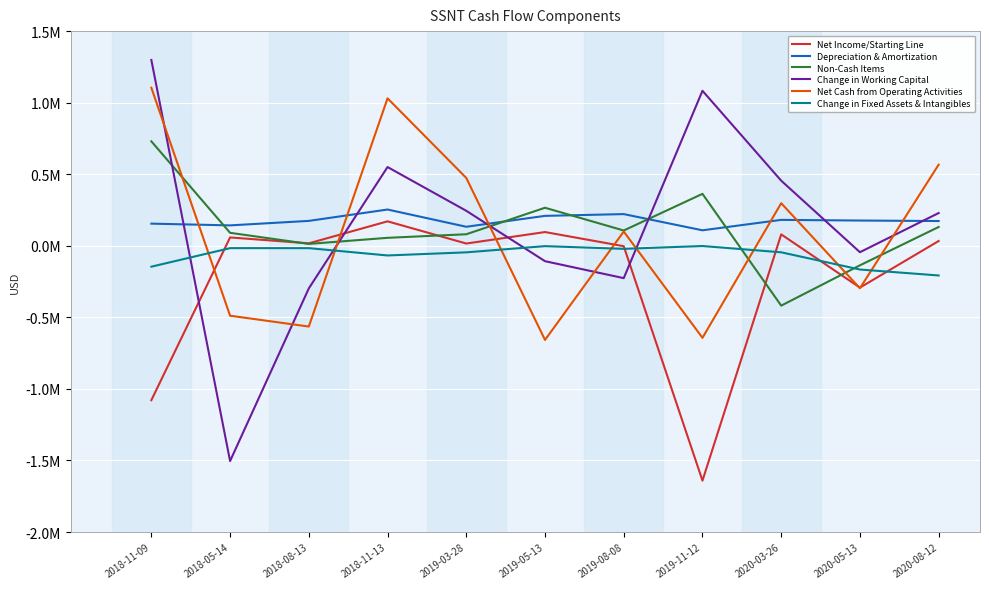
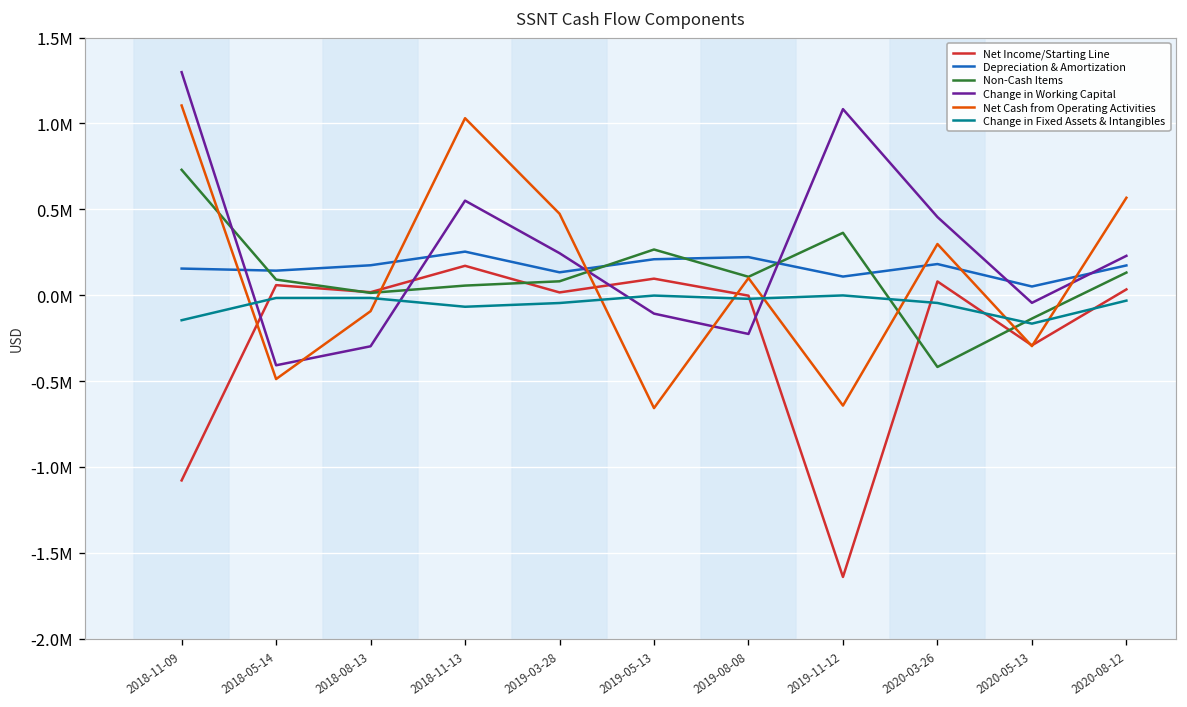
  {
    "Net Income/Starting Line": {
      "2018-11-09": -1080000,
      "2018-05-14": 60000,
      "2018-11-13": 170000,
      "2019-03-28": 20000,
      "2019-05-13": 100000,
      "2019-08-08": 0,
      "2019-11-12": -1640000,
      "2020-03-26": 80000,
      "2020-08-12": 30000
    },
    "Depreciation & Amortization": {
      "2018-11-09": 150000,
      "2018-05-14": 140000,
      "2018-08-13": 170000,
      "2018-11-13": 250000,
      "2019-03-28": 130000,
      "2019-05-13": 210000,
      "2019-08-08": 220000,
      "2019-11-12": 110000,
      "2020-03-26": 180000,
-     "2020-05-13": 180000,
+     "2020-05-13": 50000,
      "2020-08-12": 170000
    },
    "Non-Cash Items": {
      "2018-11-09": 730000,
      "2018-05-14": 90000,
      "2018-11-13": 60000,
      "2019-03-28": 80000,
      "2019-05-13": 270000,
      "2019-11-12": 360000,
      "2020-03-26": -420000,
      "2020-05-13": -140000,
      "2020-08-12": 130000
    },
    "Change in Working Capital": {
      "2018-11-09": 1300000,
-     "2018-05-14": -1500000,
+     "2018-05-14": -410000,
      "2018-08-13": -300000,
      "2018-11-13": 550000,
      "2019-03-28": 240000,
      "2019-05-13": -110000,
      "2019-08-08": -230000,
      "2019-11-12": 1080000,
      "2020-03-26": 450000,
      "2020-05-13": -40000,
      "2020-08-12": 230000
    },
    "Net Cash from Operating Activities": {
      "2018-11-09": 1100000,
      "2018-05-14": -490000,
-     "2018-08-13": -560000,
+     "2018-08-13": -90000,
      "2018-11-13": 1030000,
      "2019-03-28": 470000,
      "2019-05-13": -660000,
      "2019-11-12": -640000,
      "2020-03-26": 300000,
      "2020-08-12": 570000
    },
    "Change in Fixed Assets & Intangibles": {
      "2018-11-09": -150000,
      "2018-05-14": -20000,
      "2018-08-13": -20000,
      "2018-11-13": -70000,
      "2019-03-28": -50000,
      "2019-05-13": 0,
      "2019-08-08": -20000,
      "2019-11-12": 0,
      "2020-03-26": -50000,
      "2020-05-13": -170000,
-     "2020-08-12": -210000
+     "2020-08-12": -30000
    }
  }
